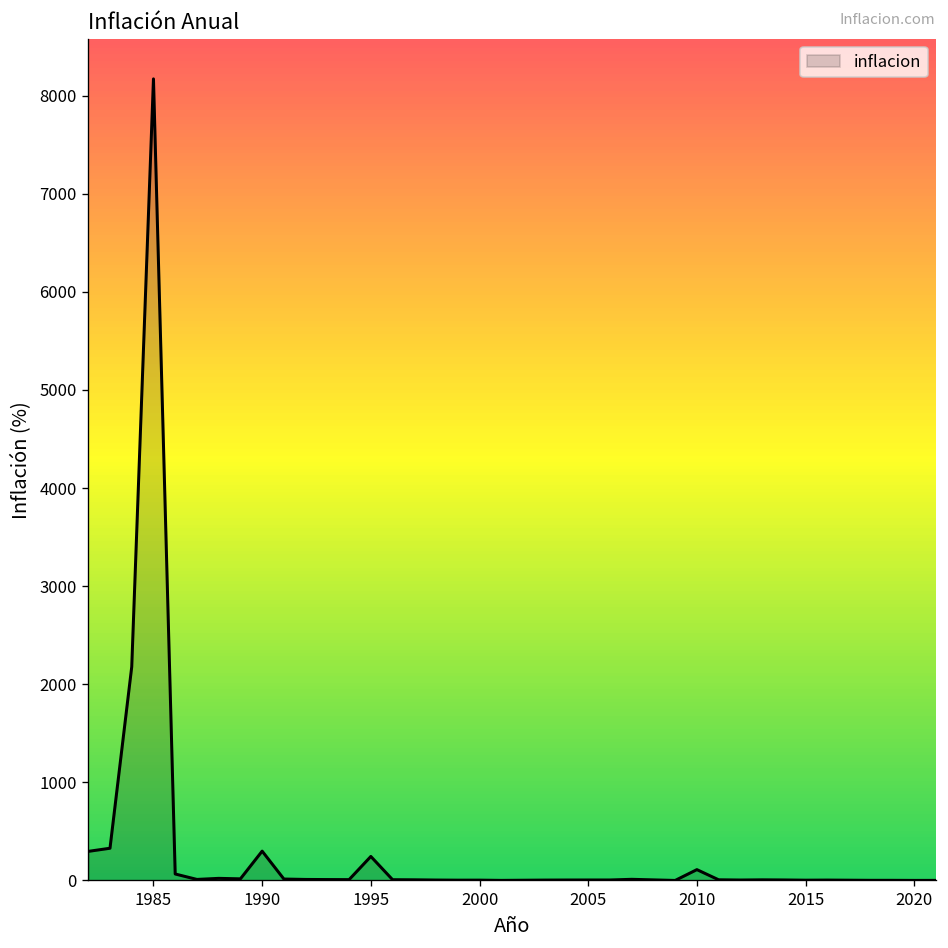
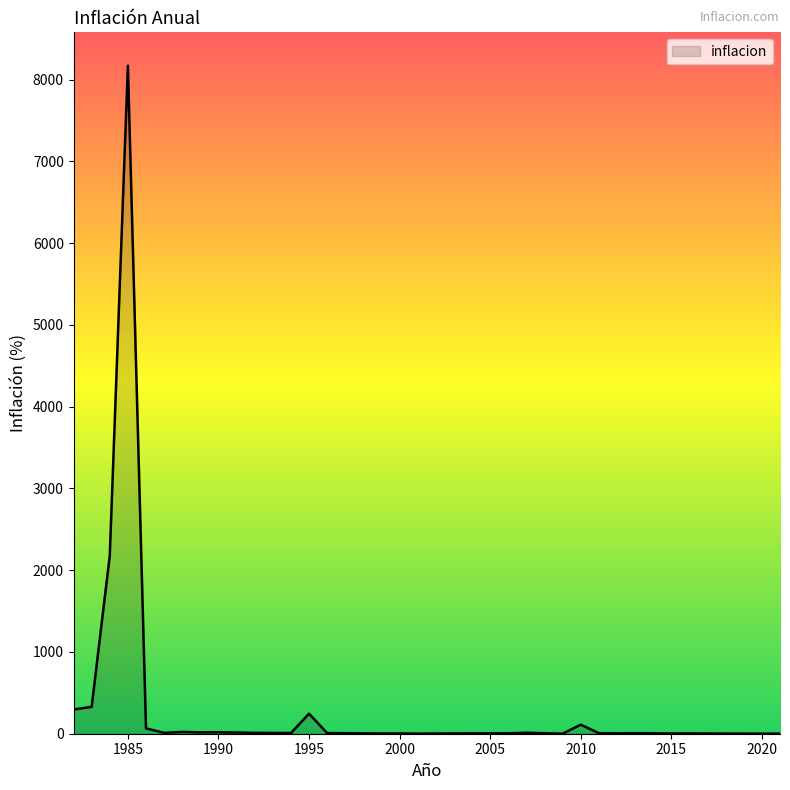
  {
    "1985": 8200,
-   "1990": 300,
+   "1990": 0,
    "1995": 200,
    "2000": 0,
    "2005": 0,
    "2010": 100,
    "2015": 0,
    "2020": 0
  }
